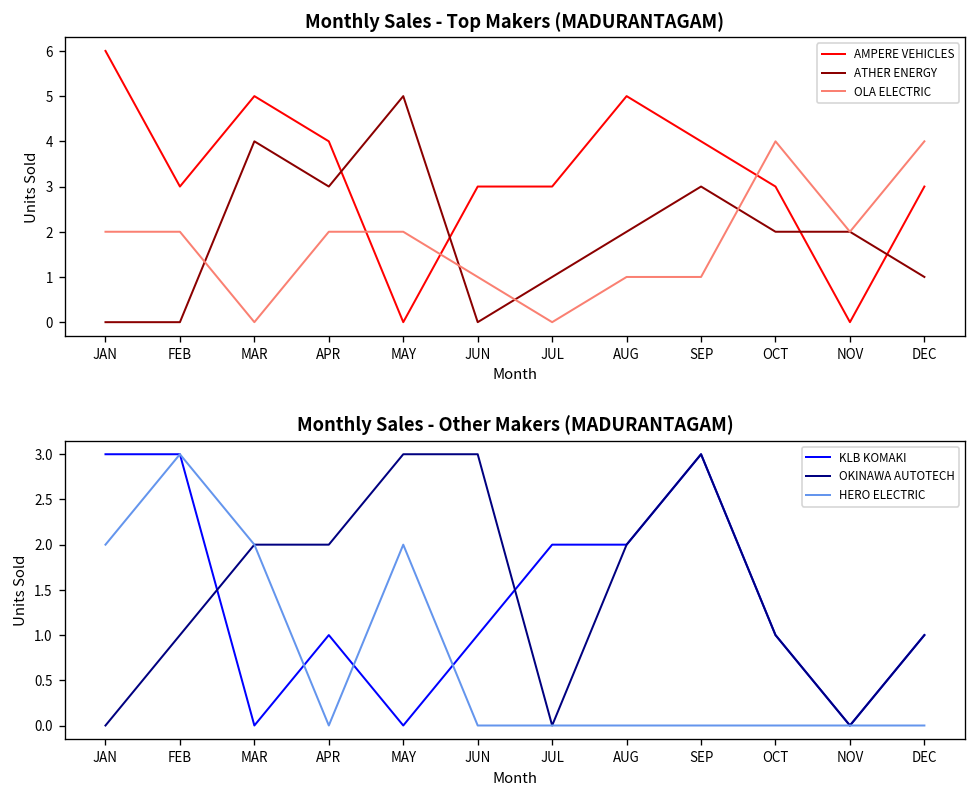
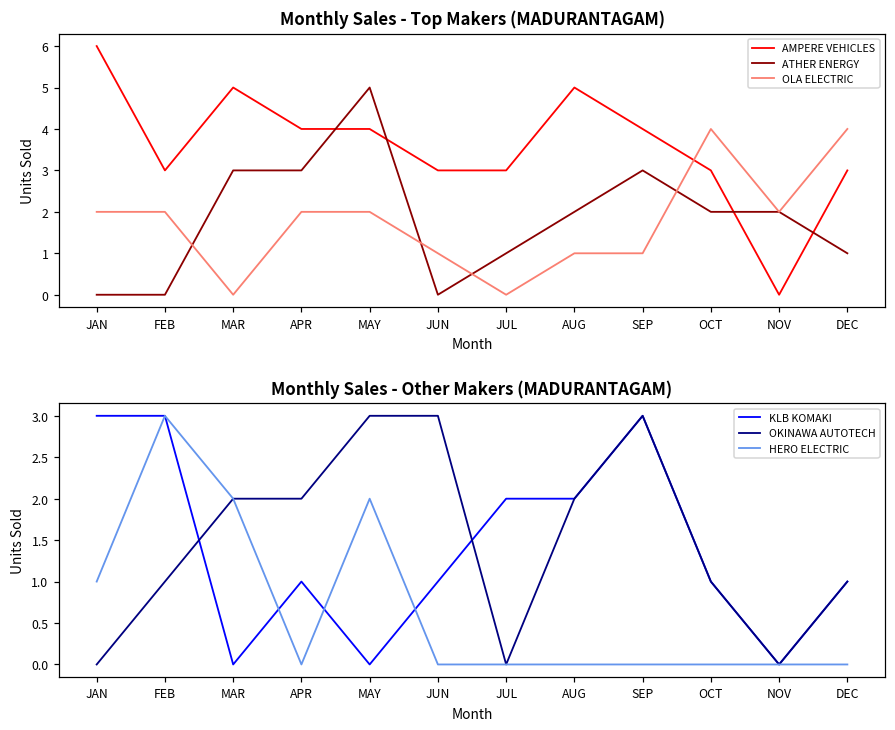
  {
    "Monthly Sales - Top Makers (MADURANTAGAM)": {
      "AMPERE VEHICLES": {
        "JAN": 6,
        "FEB": 3,
        "MAR": 5,
        "APR": 4,
-       "MAY": 0,
+       "MAY": 4,
        "JUN": 3,
        "JUL": 3,
        "AUG": 5,
        "SEP": 4,
        "OCT": 3,
        "NOV": 0,
        "DEC": 3
      },
      "ATHER ENERGY": {
        "JAN": 0,
        "FEB": 0,
-       "MAR": 4,
+       "MAR": 3,
        "APR": 3,
        "MAY": 5,
        "JUN": 0,
        "JUL": 1,
        "AUG": 2,
        "SEP": 3,
        "OCT": 2,
        "DEC": 1
      },
      "OLA ELECTRIC": {
        "JAN": 2,
        "FEB": 2,
        "MAR": 0,
        "APR": 2,
        "MAY": 2,
        "JUN": 1,
        "JUL": 0,
        "AUG": 1,
        "SEP": 1,
        "OCT": 4,
        "DEC": 4
      }
    },
    "Monthly Sales - Other Makers (MADURANTAGAM)": {
      "KLB KOMAKI": {
        "JAN": 3,
        "MAR": 0,
        "APR": 1,
        "MAY": 0,
        "JUN": 1,
        "JUL": 2
      },
      "OKINAWA AUTOTECH": {
        "JAN": 0,
        "FEB": 1,
        "APR": 2,
        "MAY": 3,
        "JUN": 3
      },
      "HERO ELECTRIC": {
-       "JAN": 2,
+       "JAN": 1,
        "APR": 0,
        "MAY": 2,
        "JUN": 0,
        "AUG": 0,
        "SEP": 0,
        "OCT": 0,
        "DEC": 0
      }
    }
  }
